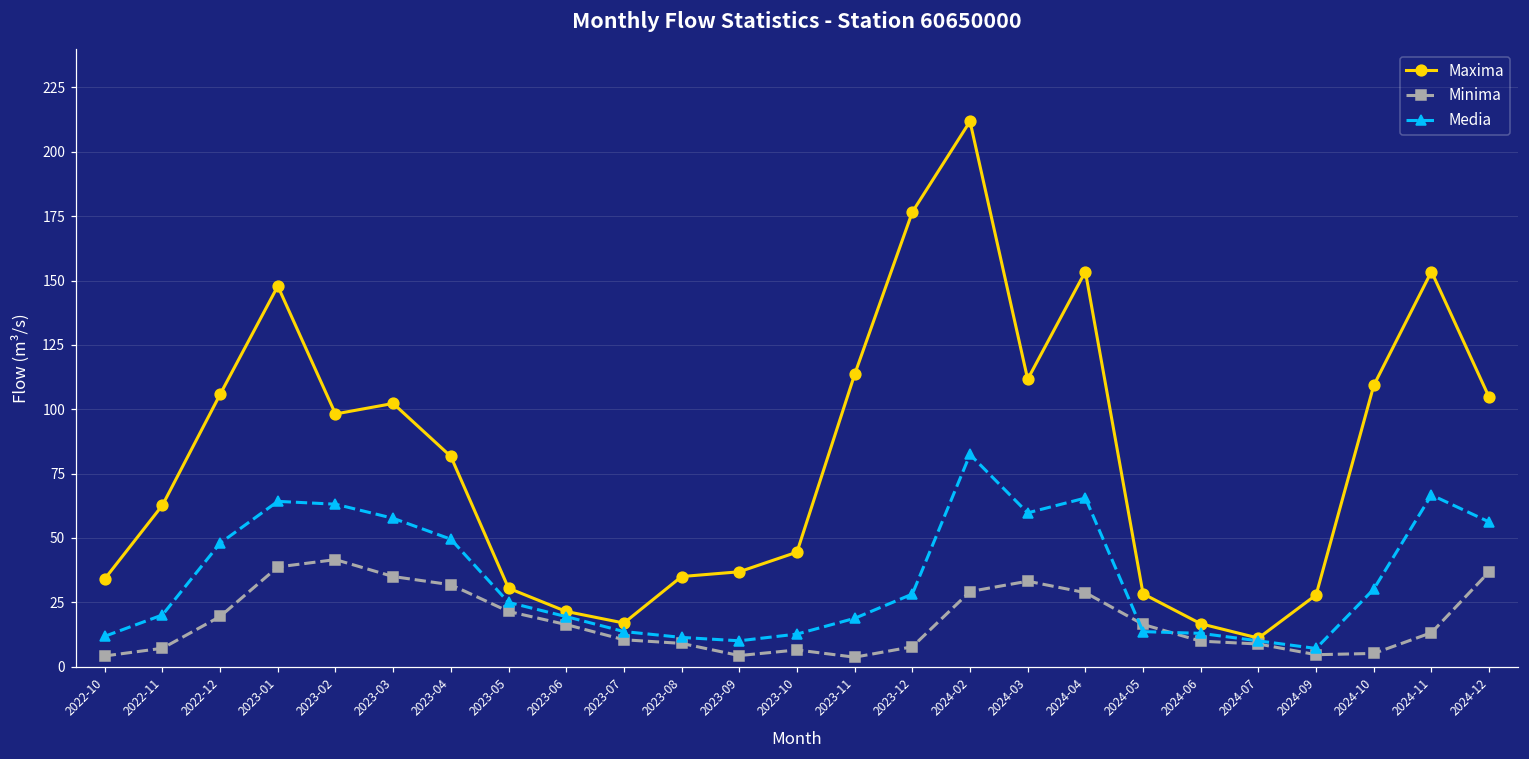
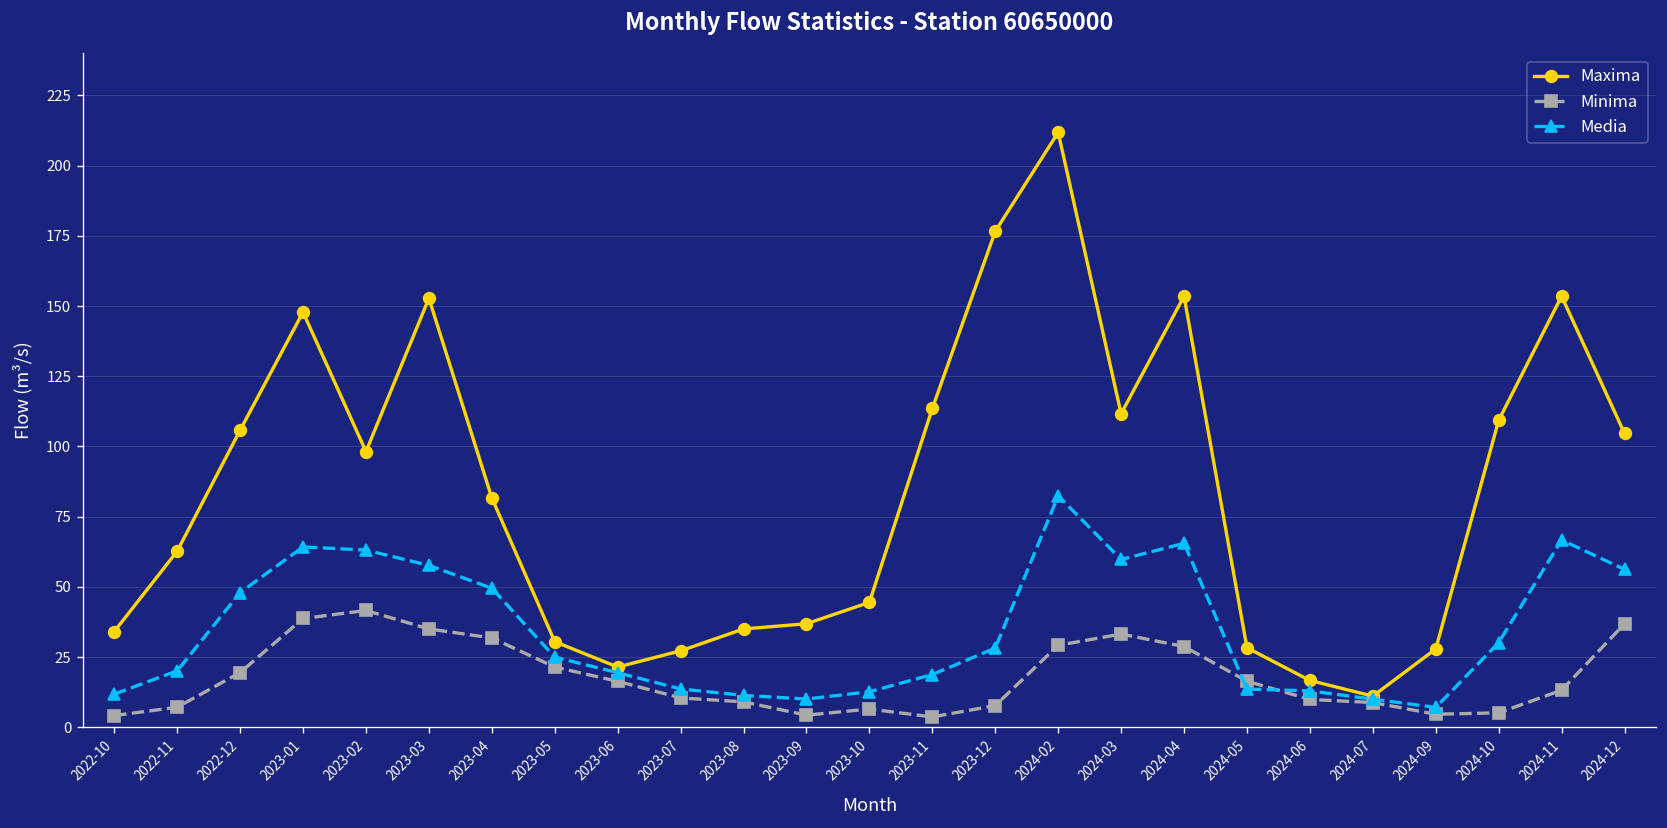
  {
    "Maxima": {
      "2022-10": 34,
      "2022-11": 63,
      "2022-12": 106,
      "2023-01": 148,
      "2023-02": 98,
-     "2023-03": 102,
+     "2023-03": 153,
      "2023-04": 82,
      "2023-05": 30,
      "2023-06": 21,
-     "2023-07": 17,
+     "2023-07": 27,
      "2023-08": 35,
      "2023-09": 37,
      "2023-10": 44,
      "2023-11": 114,
      "2023-12": 177,
      "2024-02": 212,
      "2024-03": 112,
      "2024-04": 154,
      "2024-05": 28,
      "2024-06": 17,
      "2024-09": 28,
      "2024-10": 109,
      "2024-11": 154,
      "2024-12": 105
    },
    "Minima": {
      "2022-10": 4,
      "2022-11": 7,
      "2022-12": 19,
      "2023-01": 39,
      "2023-02": 42,
      "2023-03": 35,
      "2023-04": 32,
      "2023-05": 21,
      "2023-06": 16,
      "2023-07": 10,
      "2023-08": 9,
      "2023-09": 4,
      "2023-10": 6,
      "2023-11": 4,
      "2023-12": 8,
      "2024-02": 29,
      "2024-03": 33,
      "2024-04": 29,
      "2024-05": 16,
      "2024-06": 10,
      "2024-07": 9,
      "2024-09": 5,
      "2024-10": 5,
      "2024-11": 13,
      "2024-12": 37
    },
    "Media": {
      "2022-10": 12,
      "2022-11": 20,
      "2022-12": 48,
      "2023-01": 64,
      "2023-02": 63,
      "2023-03": 58,
      "2023-04": 50,
      "2023-05": 25,
      "2023-06": 19,
      "2023-07": 14,
      "2023-08": 11,
      "2023-09": 10,
      "2023-10": 13,
      "2023-11": 19,
      "2023-12": 28,
      "2024-02": 82,
      "2024-03": 60,
      "2024-04": 65,
      "2024-05": 14,
      "2024-06": 13,
      "2024-09": 7,
      "2024-10": 30,
      "2024-11": 67,
      "2024-12": 56
    }
  }
